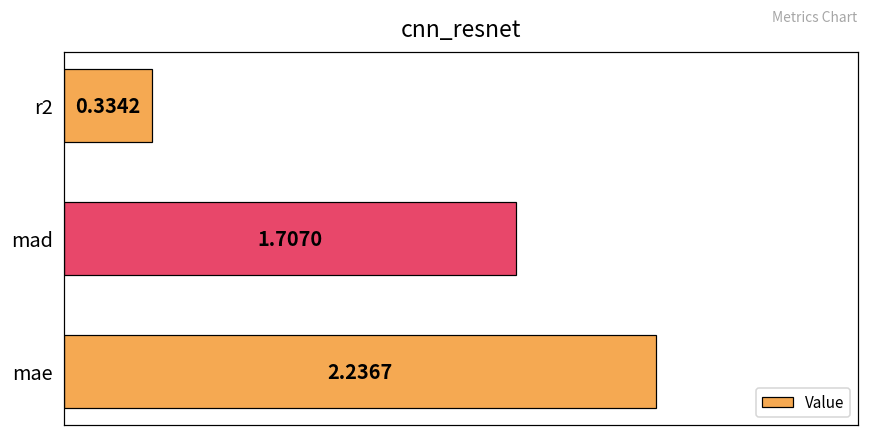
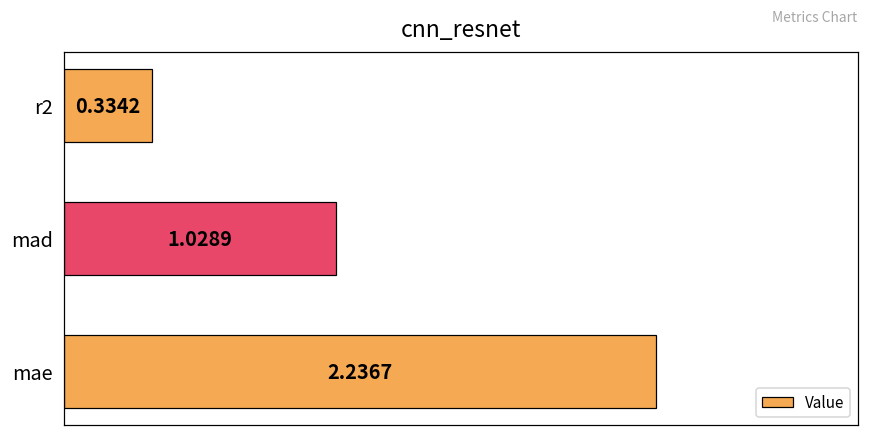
  {
    "r2": 0.3342,
-   "mad": 1.7070,
+   "mad": 1.0289,
    "mae": 2.2367
  }
